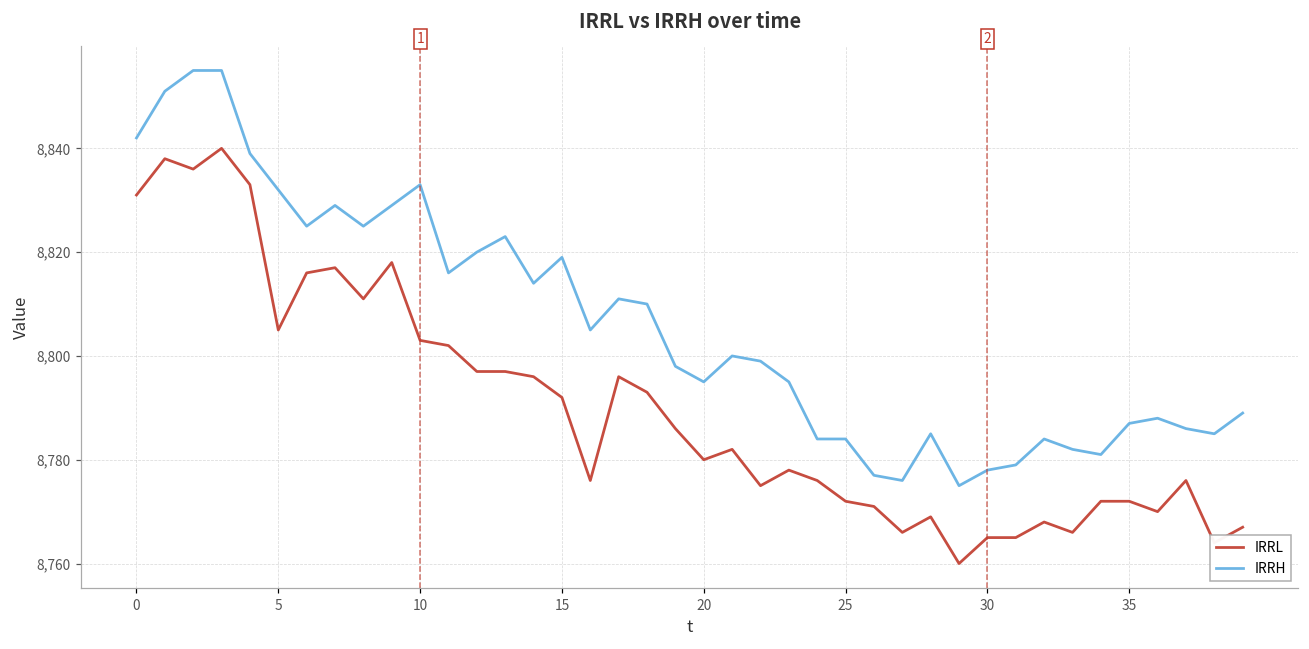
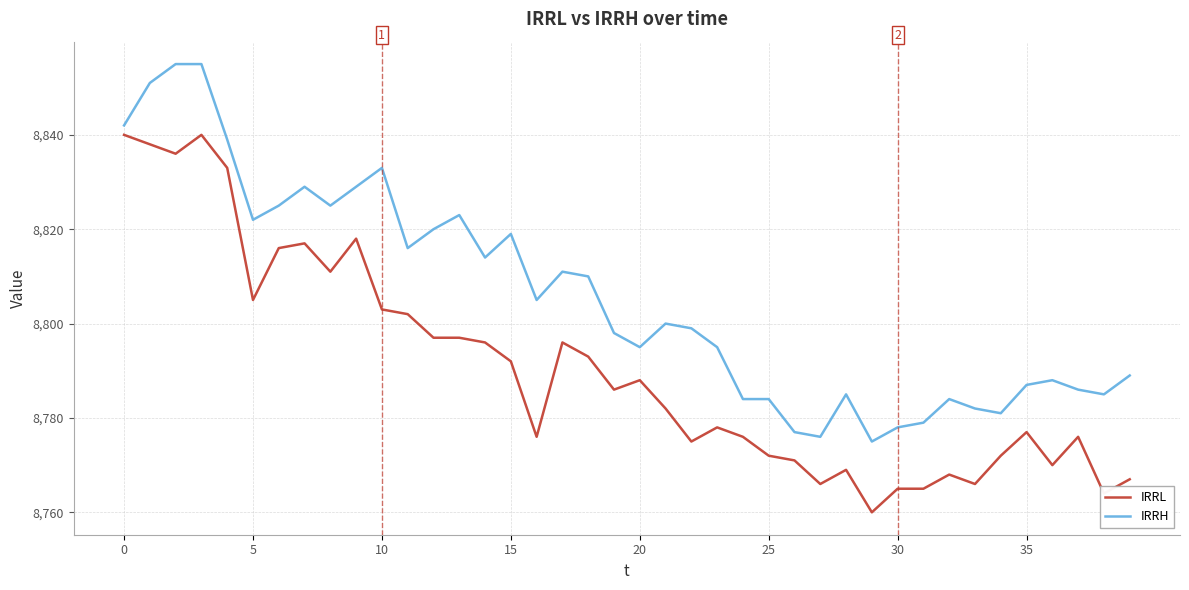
  {
    "IRRL": {
-     "0": "8,831",
+     "0": "8,840",
      "5": "8,805",
      "10": "8,803",
      "15": "8,792",
-     "20": "8,780",
+     "20": "8,788",
      "25": "8,772",
      "30": "8,765",
-     "35": "8,772"
+     "35": "8,777"
    },
    "IRRH": {
      "0": "8,842",
-     "5": "8,832",
+     "5": "8,822",
      "10": "8,833",
      "15": "8,819",
      "20": "8,795",
      "25": "8,784",
      "30": "8,778",
      "35": "8,787"
    }
  }
